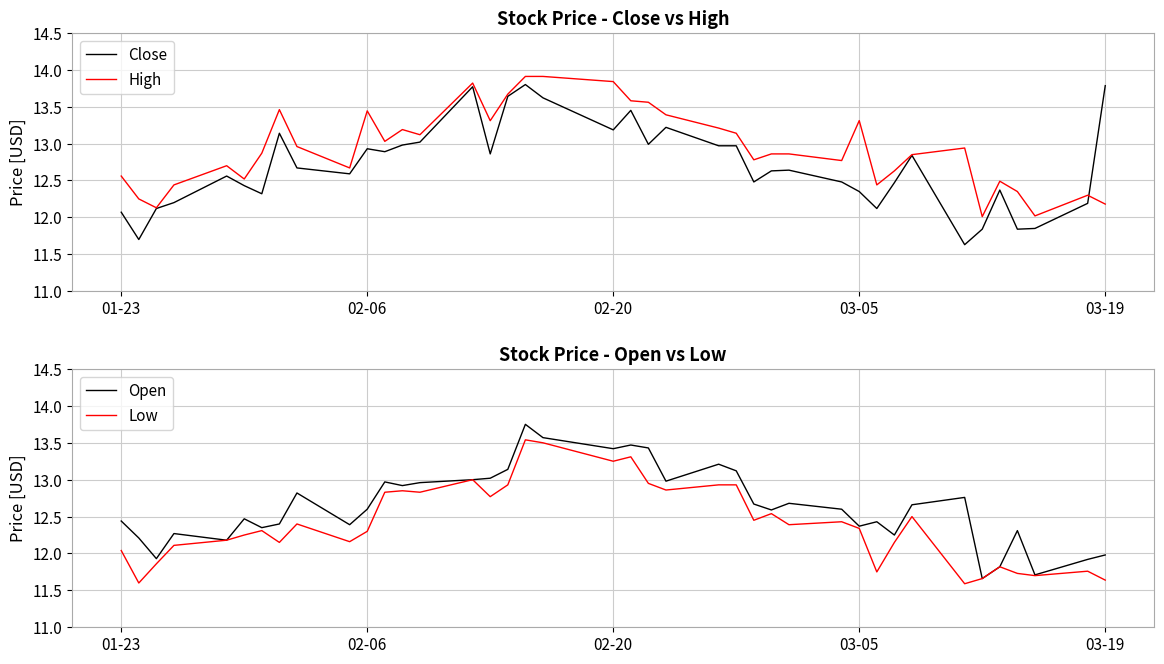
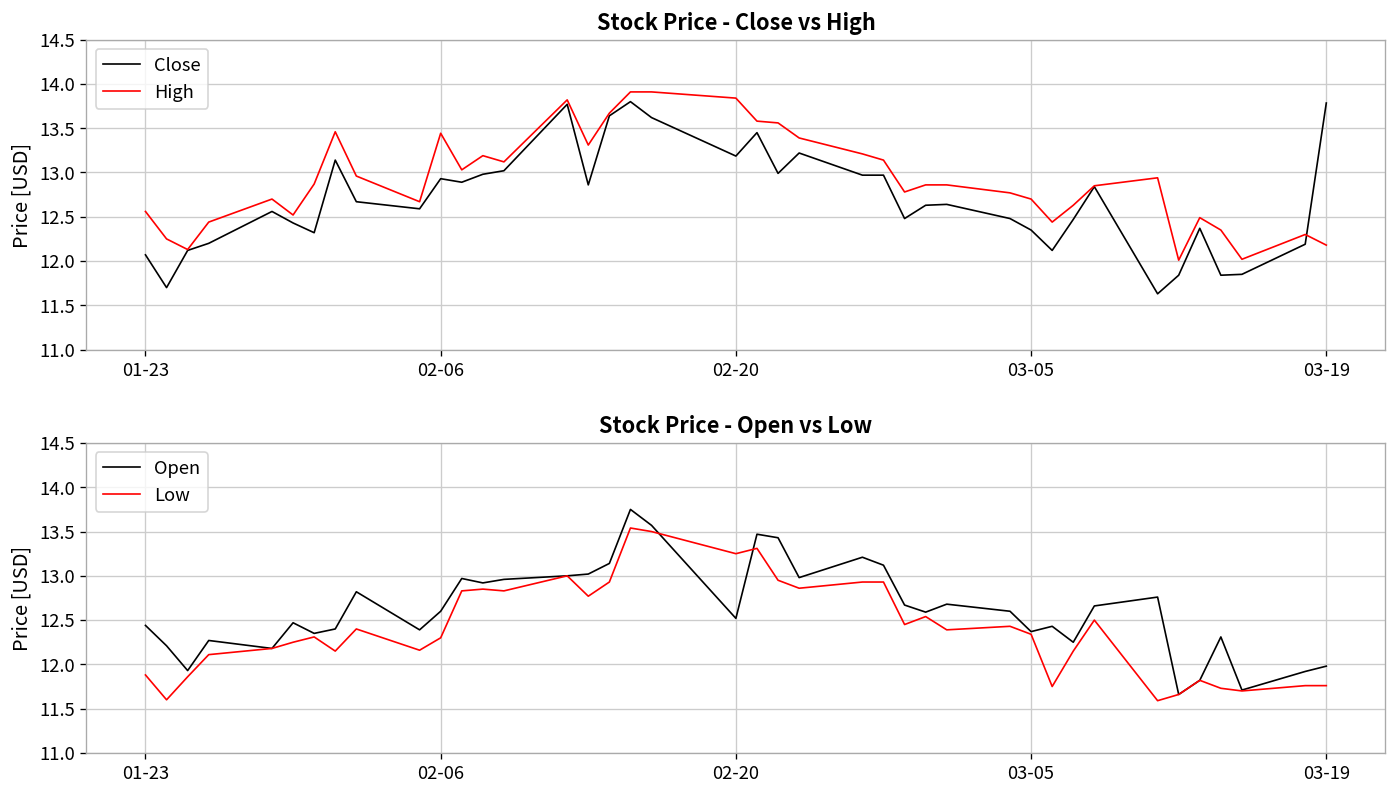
  {
    "Stock Price - Close vs High": {
      "Close": {
        "01-23": 12.1,
        "02-06": 12.9,
        "02-20": 13.2,
        "03-05": 12.4,
        "03-19": 13.8
      },
      "High": {
        "01-23": 12.6,
        "02-06": 13.4,
        "02-20": 13.8,
-       "03-05": 13.3,
+       "03-05": 12.7,
        "03-19": 12.2
      }
    },
    "Stock Price - Open vs Low": {
      "Open": {
        "01-23": 12.4,
        "02-06": 12.6,
-       "02-20": 13.4,
+       "02-20": 12.5,
        "03-19": 12.0
      },
      "Low": {
-       "01-23": 12.0,
+       "01-23": 11.9,
        "02-06": 12.3,
        "02-20": 13.3,
-       "03-19": 11.6
+       "03-19": 11.8
      }
    }
  }
